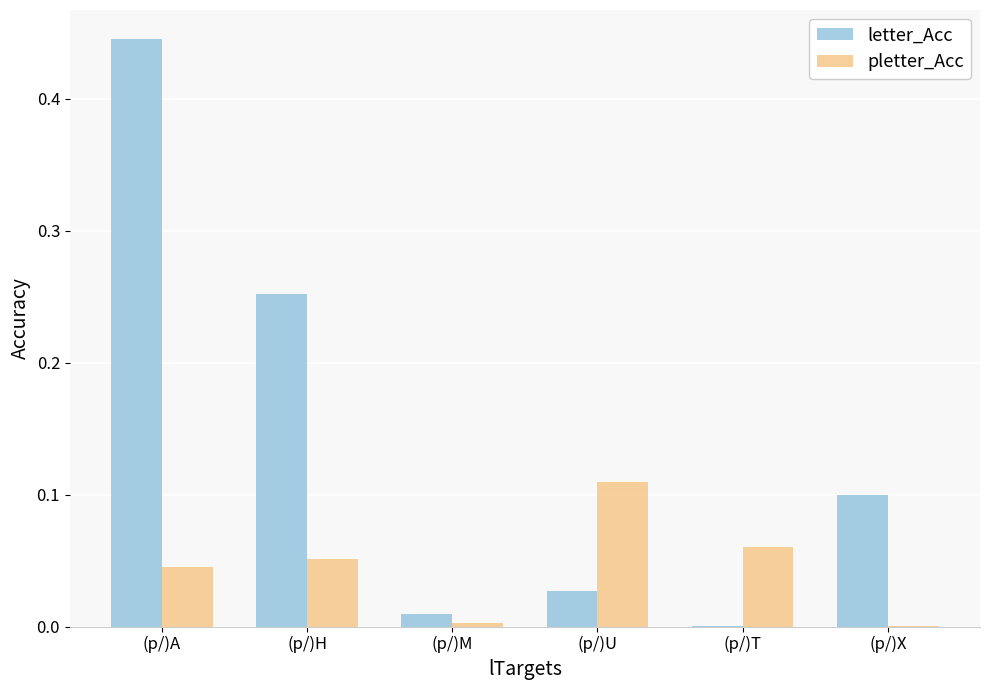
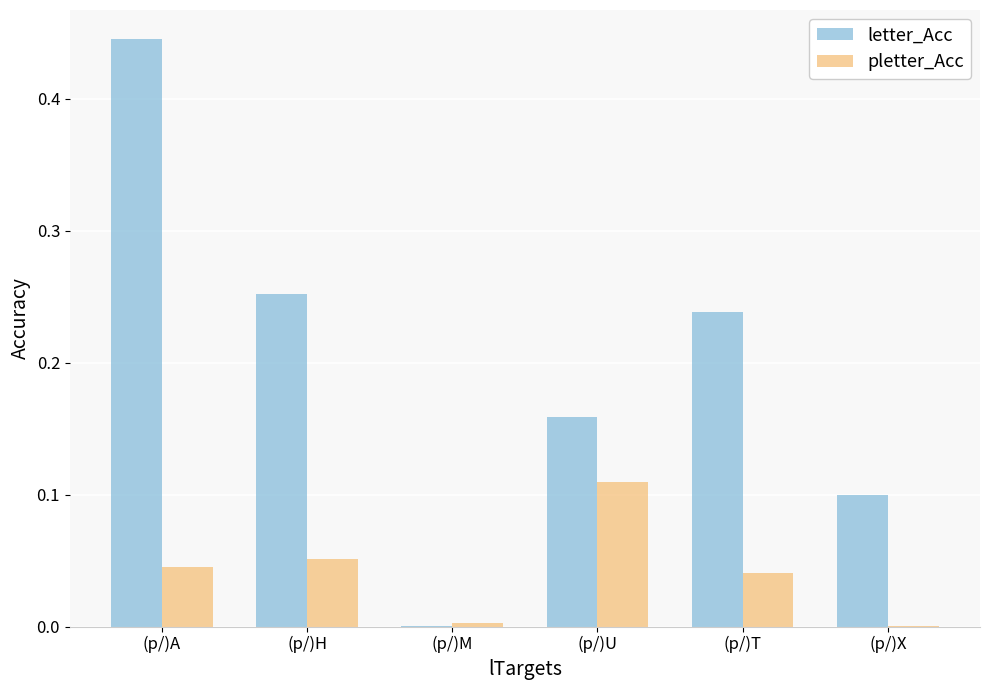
  {
    "letter_Acc": {
      "(p/)A": 0.445,
      "(p/)H": 0.252,
-     "(p/)M": 0.010,
-     "(p/)U": 0.027,
-     "(p/)T": 0.001,
+     "(p/)M": 0.001,
+     "(p/)U": 0.159,
+     "(p/)T": 0.239,
      "(p/)X": 0.100
    },
    "pletter_Acc": {
      "(p/)A": 0.045,
      "(p/)H": 0.051,
      "(p/)M": 0.003,
      "(p/)U": 0.110,
-     "(p/)T": 0.060
+     "(p/)T": 0.040
    }
  }
